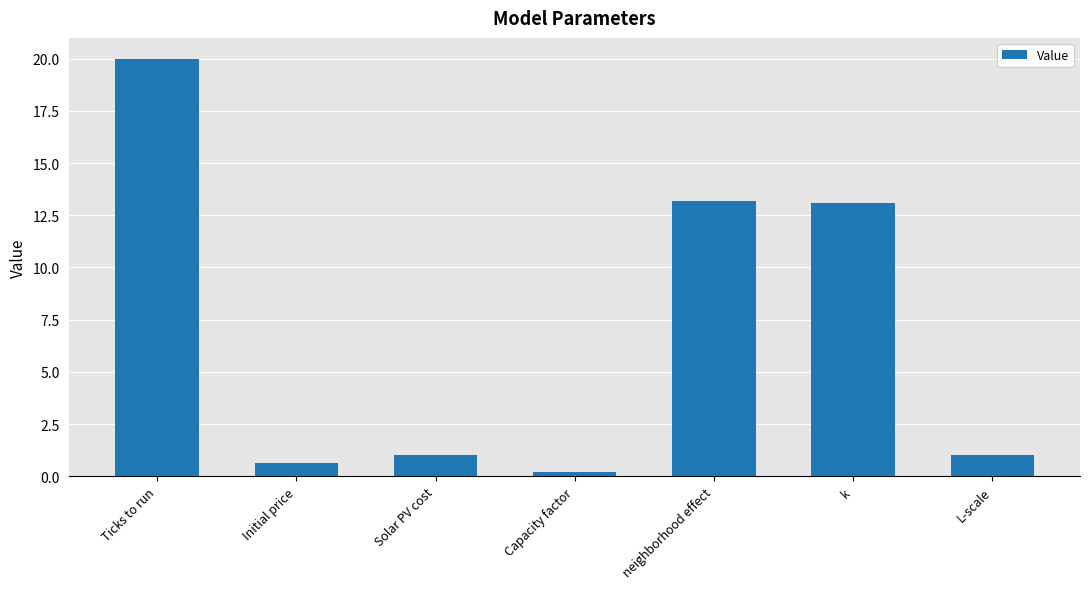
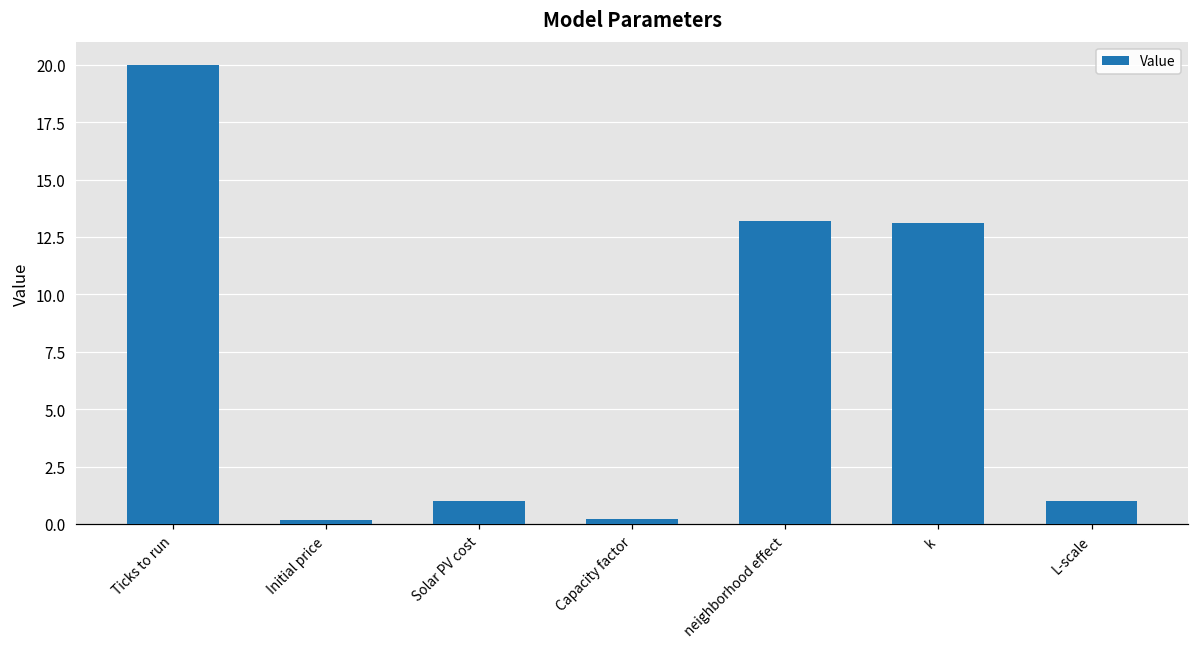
  {
    "Ticks to run": 20.0,
-   "Initial price": 0.6,
+   "Initial price": 0.2,
    "Solar PV cost": 1.0,
    "Capacity factor": 0.2,
    "neighborhood effect": 13.2,
    "k": 13.1,
    "L-scale": 1.0
  }
